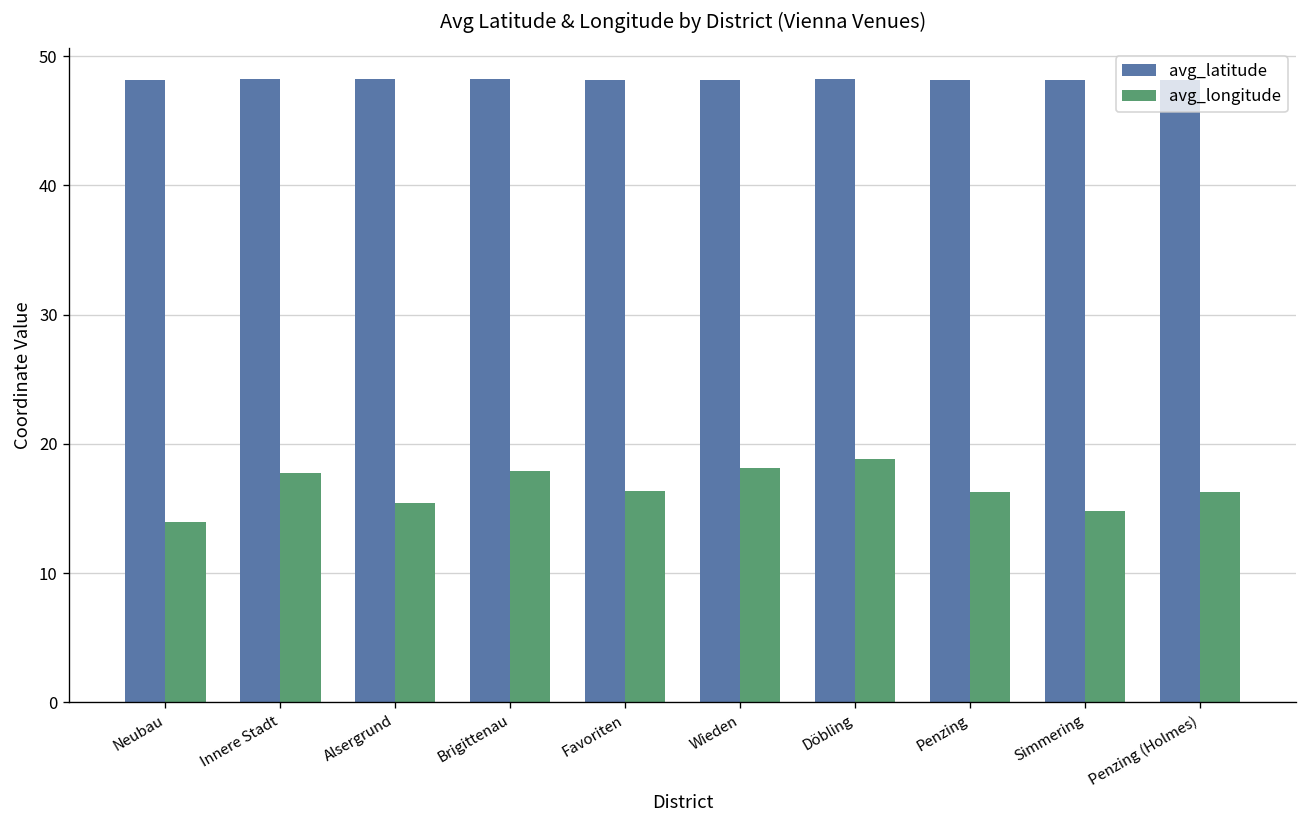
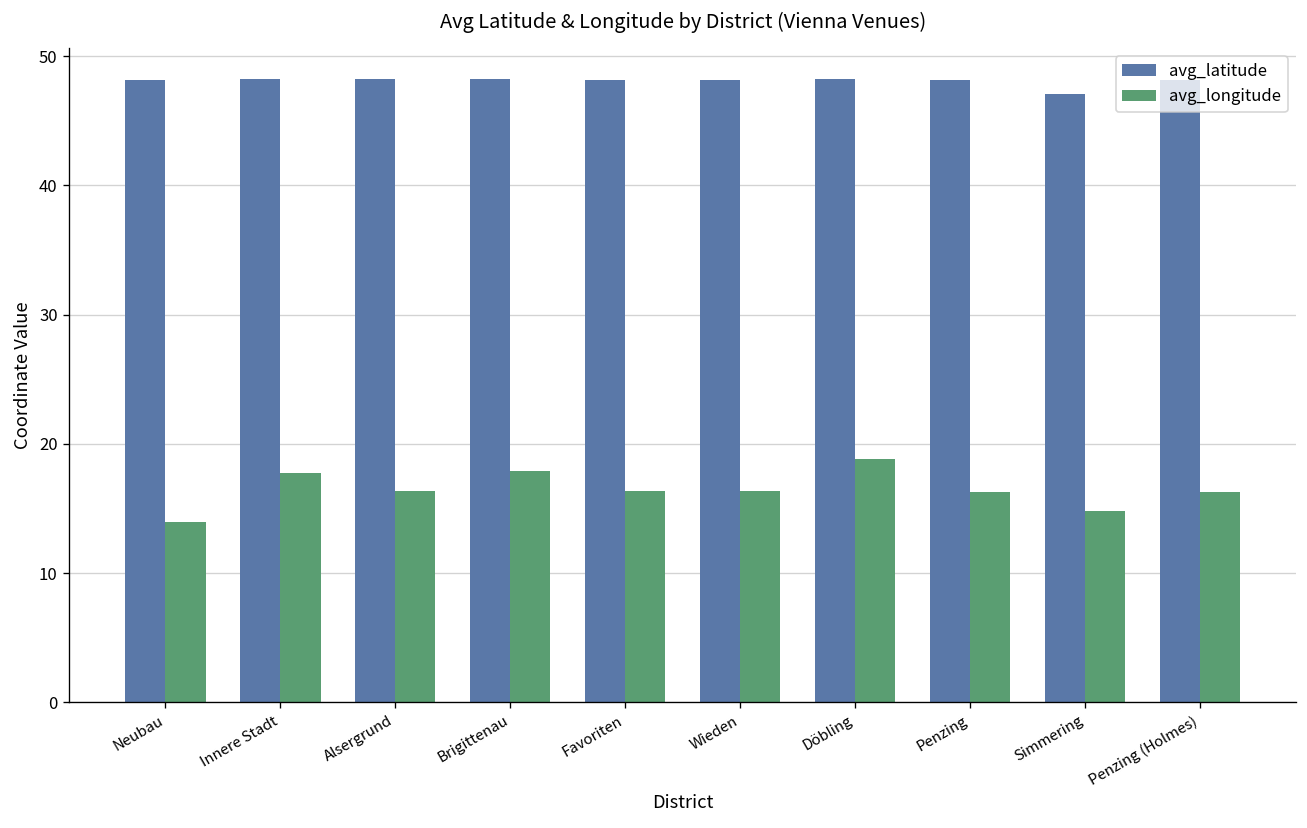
  {
    "avg_latitude": {
      "Neubau": 48.2,
      "Innere Stadt": 48.2,
      "Alsergrund": 48.2,
      "Brigittenau": 48.2,
      "Favoriten": 48.2,
      "Wieden": 48.2,
      "Döbling": 48.2,
      "Penzing": 48.2,
-     "Simmering": 48.2
+     "Simmering": 47.1
    },
    "avg_longitude": {
      "Neubau": 14.0,
      "Innere Stadt": 17.7,
-     "Alsergrund": 15.4,
+     "Alsergrund": 16.4,
      "Brigittenau": 17.9,
      "Favoriten": 16.4,
-     "Wieden": 18.1,
+     "Wieden": 16.4,
      "Döbling": 18.8,
      "Penzing": 16.3,
      "Simmering": 14.8,
      "Penzing (Holmes)": 16.3
    }
  }
